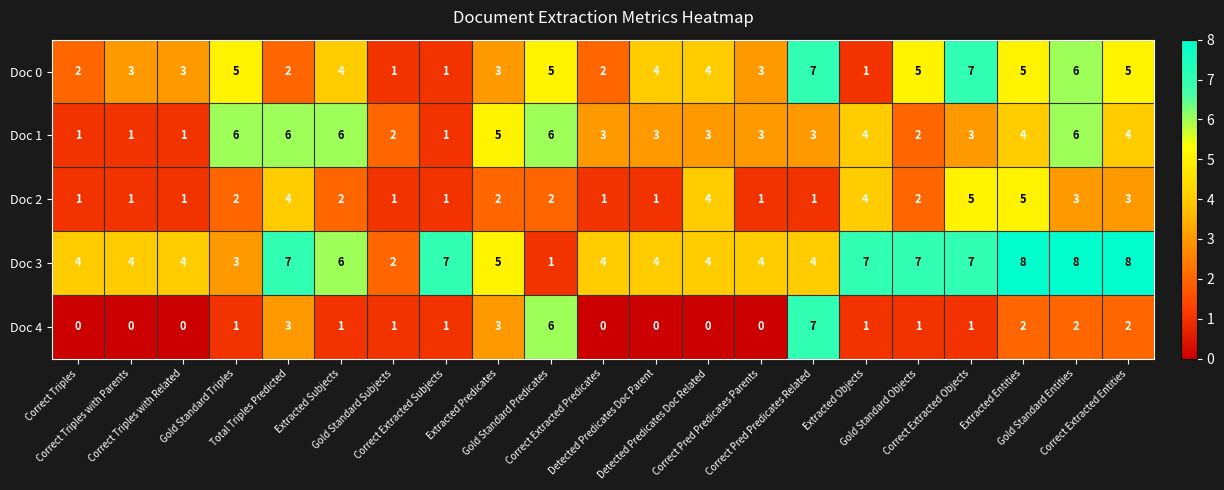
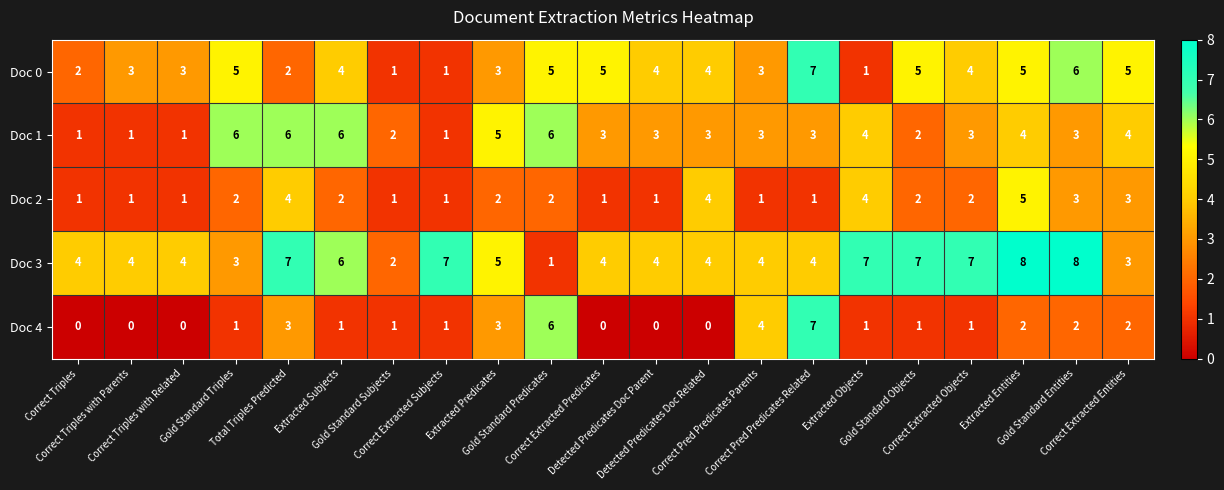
  {
    "Doc 0": {
      "Correct Triples": 2,
      "Correct Triples with Parents": 3,
      "Correct Triples with Related": 3,
      "Gold Standard Triples": 5,
      "Total Triples Predicted": 2,
      "Extracted Subjects": 4,
      "Gold Standard Subjects": 1,
      "Correct Extracted Subjects": 1,
      "Extracted Predicates": 3,
      "Gold Standard Predicates": 5,
-     "Correct Extracted Predicates": 2,
+     "Correct Extracted Predicates": 5,
      "Detected Predicates Doc Parent": 4,
      "Detected Predicates Doc Related": 4,
      "Correct Pred Predicates Parents": 3,
      "Correct Pred Predicates Related": 7,
      "Extracted Objects": 1,
      "Gold Standard Objects": 5,
-     "Correct Extracted Objects": 7,
+     "Correct Extracted Objects": 4,
      "Extracted Entities": 5,
      "Gold Standard Entities": 6,
      "Correct Extracted Entities": 5
    },
    "Doc 1": {
      "Correct Triples": 1,
      "Correct Triples with Parents": 1,
      "Correct Triples with Related": 1,
      "Gold Standard Triples": 6,
      "Total Triples Predicted": 6,
      "Extracted Subjects": 6,
      "Gold Standard Subjects": 2,
      "Correct Extracted Subjects": 1,
      "Extracted Predicates": 5,
      "Gold Standard Predicates": 6,
      "Correct Extracted Predicates": 3,
      "Detected Predicates Doc Parent": 3,
      "Detected Predicates Doc Related": 3,
      "Correct Pred Predicates Parents": 3,
      "Correct Pred Predicates Related": 3,
      "Extracted Objects": 4,
      "Gold Standard Objects": 2,
      "Correct Extracted Objects": 3,
      "Extracted Entities": 4,
-     "Gold Standard Entities": 6,
+     "Gold Standard Entities": 3,
      "Correct Extracted Entities": 4
    },
    "Doc 2": {
      "Correct Triples": 1,
      "Correct Triples with Parents": 1,
      "Correct Triples with Related": 1,
      "Gold Standard Triples": 2,
      "Total Triples Predicted": 4,
      "Extracted Subjects": 2,
      "Gold Standard Subjects": 1,
      "Correct Extracted Subjects": 1,
      "Extracted Predicates": 2,
      "Gold Standard Predicates": 2,
      "Correct Extracted Predicates": 1,
      "Detected Predicates Doc Parent": 1,
      "Detected Predicates Doc Related": 4,
      "Correct Pred Predicates Parents": 1,
      "Correct Pred Predicates Related": 1,
      "Extracted Objects": 4,
      "Gold Standard Objects": 2,
-     "Correct Extracted Objects": 5,
+     "Correct Extracted Objects": 2,
      "Extracted Entities": 5,
      "Gold Standard Entities": 3,
      "Correct Extracted Entities": 3
    },
    "Doc 3": {
      "Correct Triples": 4,
      "Correct Triples with Parents": 4,
      "Correct Triples with Related": 4,
      "Gold Standard Triples": 3,
      "Total Triples Predicted": 7,
      "Extracted Subjects": 6,
      "Gold Standard Subjects": 2,
      "Correct Extracted Subjects": 7,
      "Extracted Predicates": 5,
      "Gold Standard Predicates": 1,
      "Correct Extracted Predicates": 4,
      "Detected Predicates Doc Parent": 4,
      "Detected Predicates Doc Related": 4,
      "Correct Pred Predicates Parents": 4,
      "Correct Pred Predicates Related": 4,
      "Extracted Objects": 7,
      "Gold Standard Objects": 7,
      "Correct Extracted Objects": 7,
      "Extracted Entities": 8,
      "Gold Standard Entities": 8,
-     "Correct Extracted Entities": 8
+     "Correct Extracted Entities": 3
    },
    "Doc 4": {
      "Correct Triples": 0,
      "Correct Triples with Parents": 0,
      "Correct Triples with Related": 0,
      "Gold Standard Triples": 1,
      "Total Triples Predicted": 3,
      "Extracted Subjects": 1,
      "Gold Standard Subjects": 1,
      "Correct Extracted Subjects": 1,
      "Extracted Predicates": 3,
      "Gold Standard Predicates": 6,
      "Correct Extracted Predicates": 0,
      "Detected Predicates Doc Parent": 0,
      "Detected Predicates Doc Related": 0,
-     "Correct Pred Predicates Parents": 0,
+     "Correct Pred Predicates Parents": 4,
      "Correct Pred Predicates Related": 7,
      "Extracted Objects": 1,
      "Gold Standard Objects": 1,
      "Correct Extracted Objects": 1,
      "Extracted Entities": 2,
      "Gold Standard Entities": 2,
      "Correct Extracted Entities": 2
    }
  }
